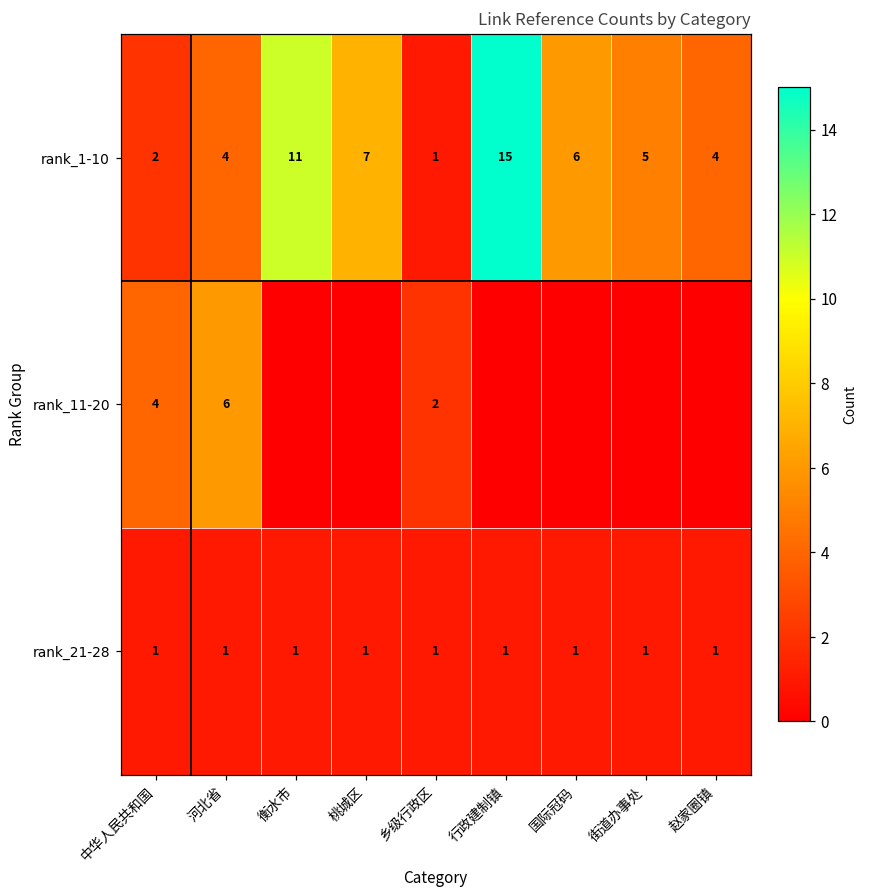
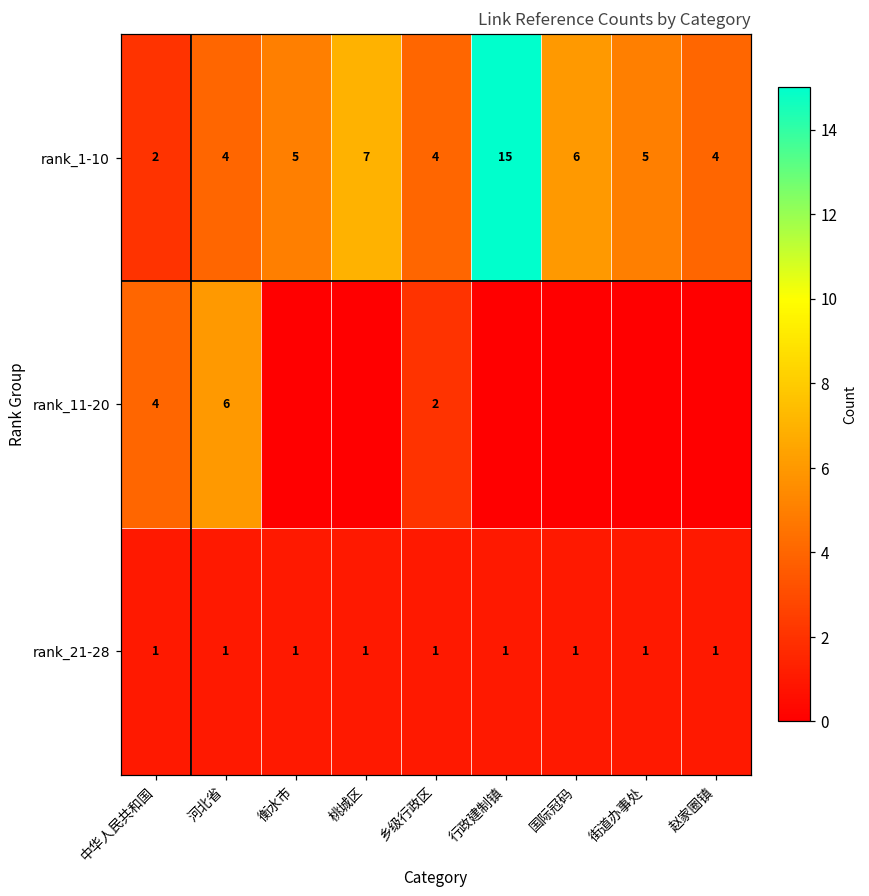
  {
    "rank_1-10": {
      "中华人民共和国": 2,
      "河北省": 4,
-     "衡水市": 11,
+     "衡水市": 5,
      "桃城区": 7,
-     "乡级行政区": 1,
+     "乡级行政区": 4,
      "行政建制镇": 15,
      "国际冠码": 6,
      "街道办事处": 5,
      "赵家圈镇": 4
    },
    "rank_11-20": {
      "中华人民共和国": 4,
      "河北省": 6,
      "乡级行政区": 2
    },
    "rank_21-28": {
      "中华人民共和国": 1,
      "河北省": 1,
      "衡水市": 1,
      "桃城区": 1,
      "乡级行政区": 1,
      "行政建制镇": 1,
      "国际冠码": 1,
      "街道办事处": 1,
      "赵家圈镇": 1
    }
  }
